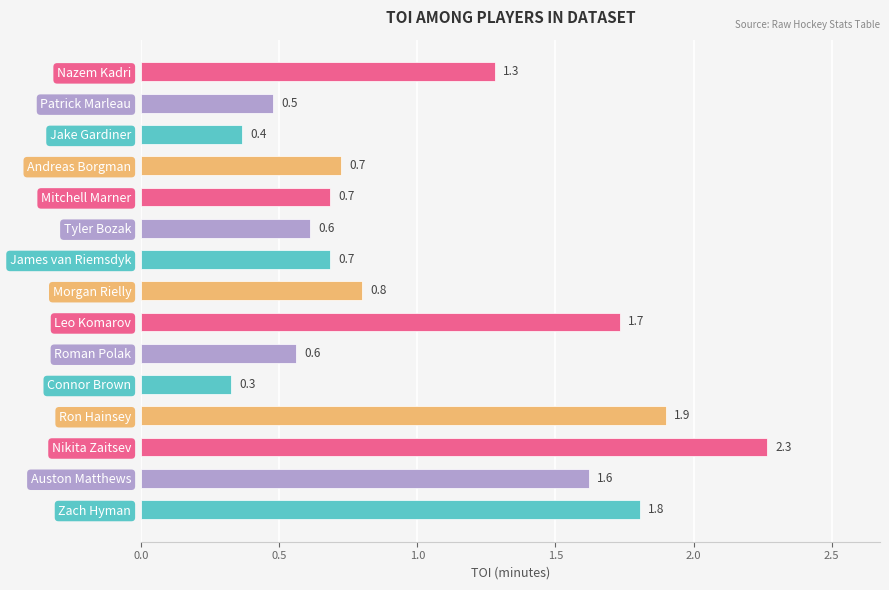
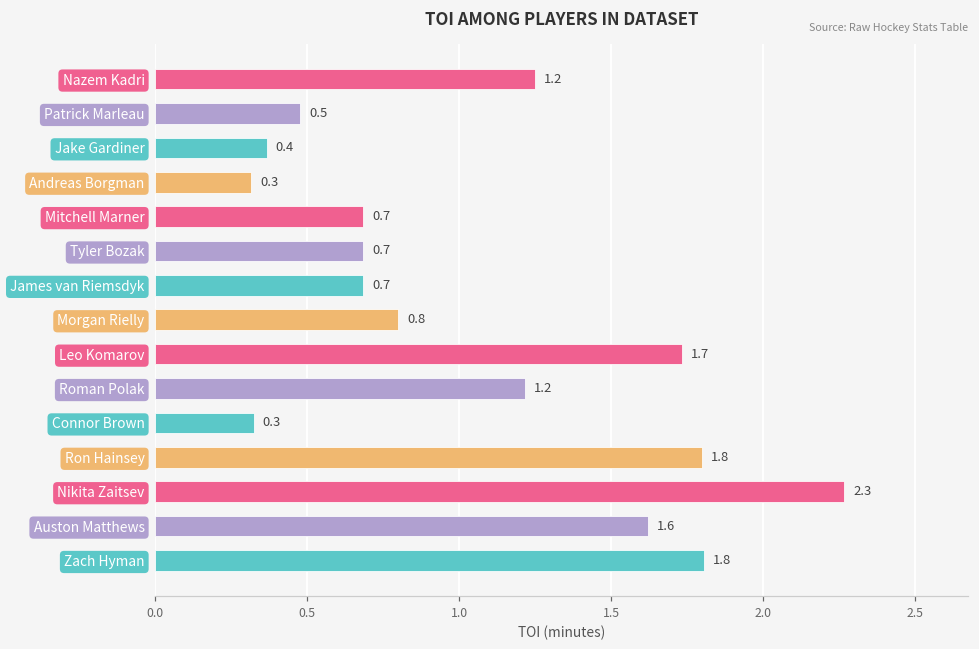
  {
-   "Nazem Kadri": 1.3,
+   "Nazem Kadri": 1.2,
    "Patrick Marleau": 0.5,
    "Jake Gardiner": 0.4,
-   "Andreas Borgman": 0.7,
+   "Andreas Borgman": 0.3,
    "Mitchell Marner": 0.7,
-   "Tyler Bozak": 0.6,
+   "Tyler Bozak": 0.7,
    "James van Riemsdyk": 0.7,
    "Morgan Rielly": 0.8,
    "Leo Komarov": 1.7,
-   "Roman Polak": 0.6,
+   "Roman Polak": 1.2,
    "Connor Brown": 0.3,
-   "Ron Hainsey": 1.9,
+   "Ron Hainsey": 1.8,
    "Nikita Zaitsev": 2.3,
    "Auston Matthews": 1.6,
    "Zach Hyman": 1.8
  }
